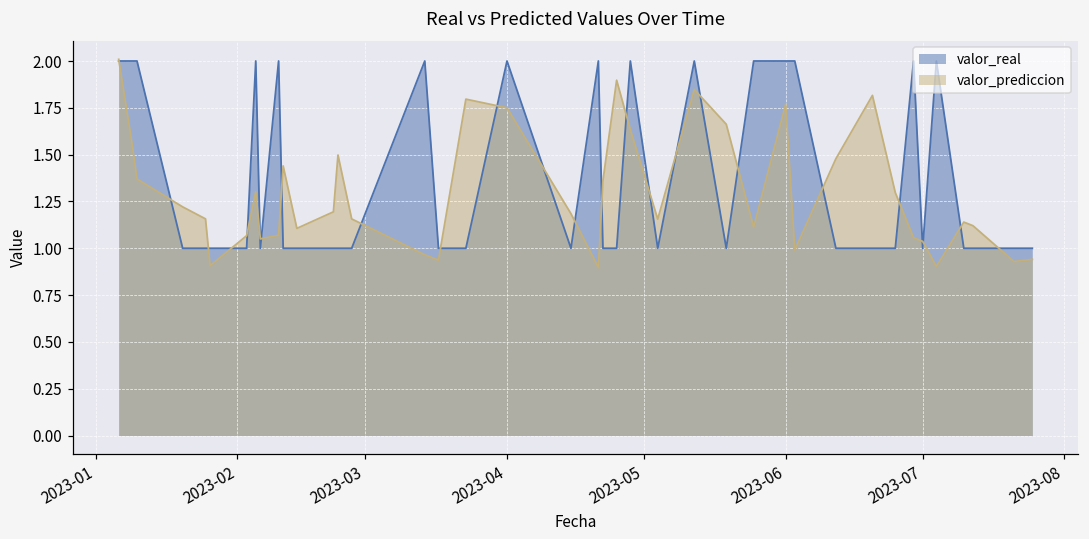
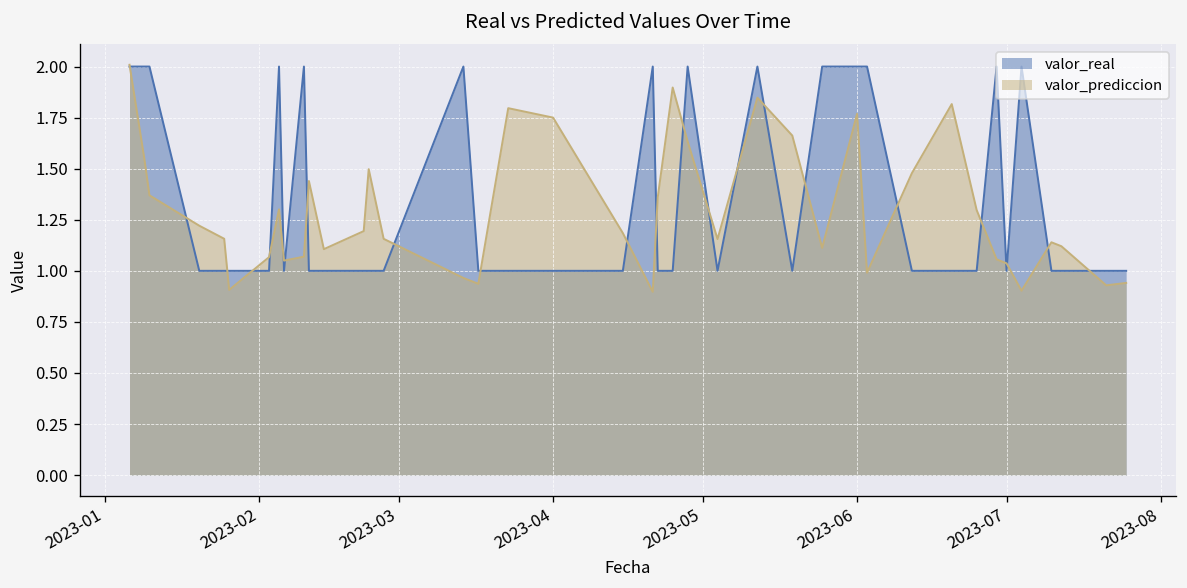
  {
    "valor_real": {
-     "2023-04": 2,
+     "2023-04": 1,
      "2023-06": 2,
      "2023-07": 1
    },
    "valor_prediccion": {
      "2023-04": 1.75,
      "2023-06": 1.77,
      "2023-07": 1.04
    }
  }
